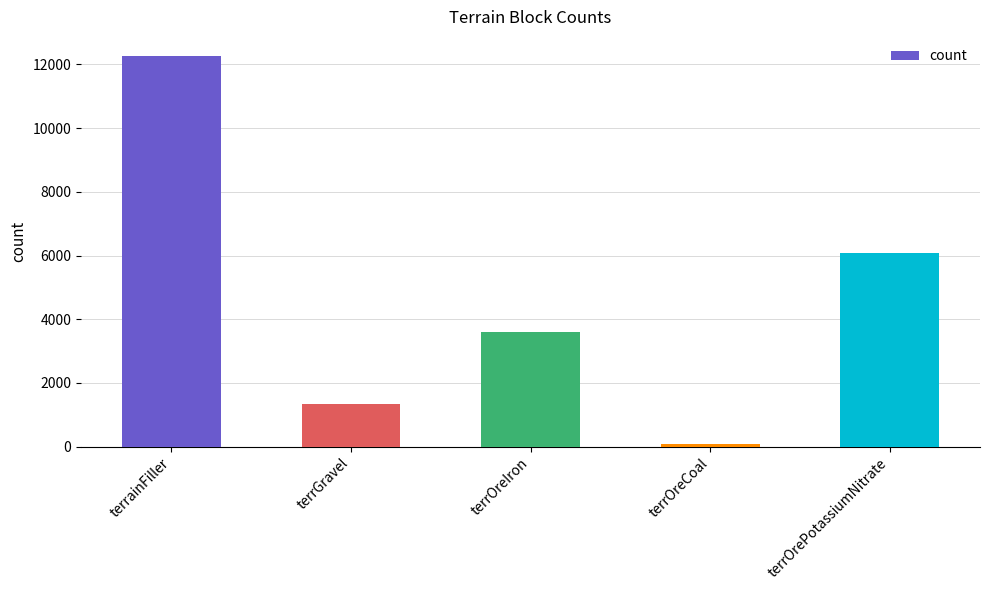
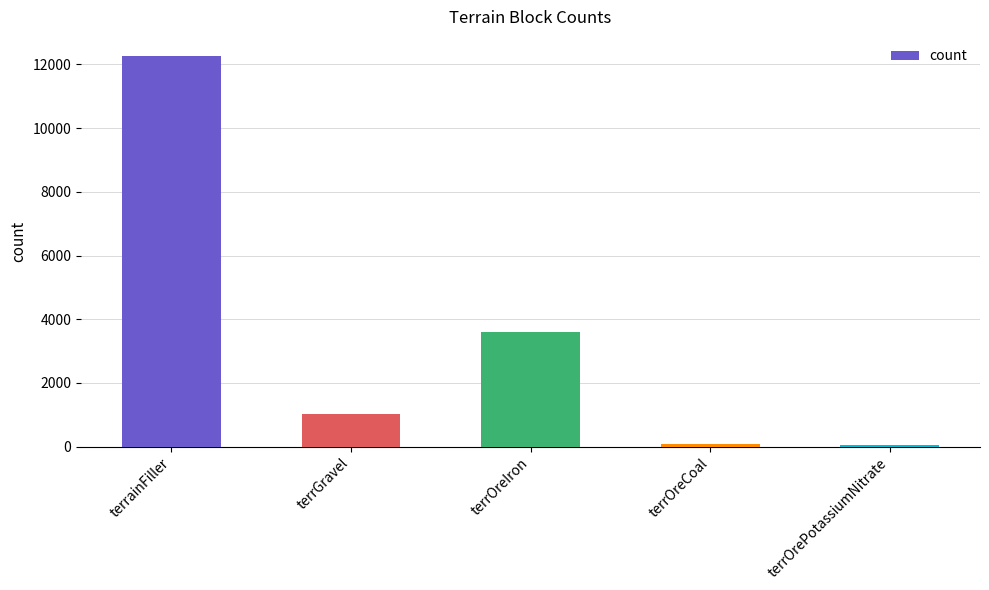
  {
    "terrainFiller": 12300,
-   "terrGravel": 1300,
+   "terrGravel": 1000,
    "terrOreIron": 3600,
-   "terrOrePotassiumNitrate": 6100
+   "terrOrePotassiumNitrate": 0
  }
